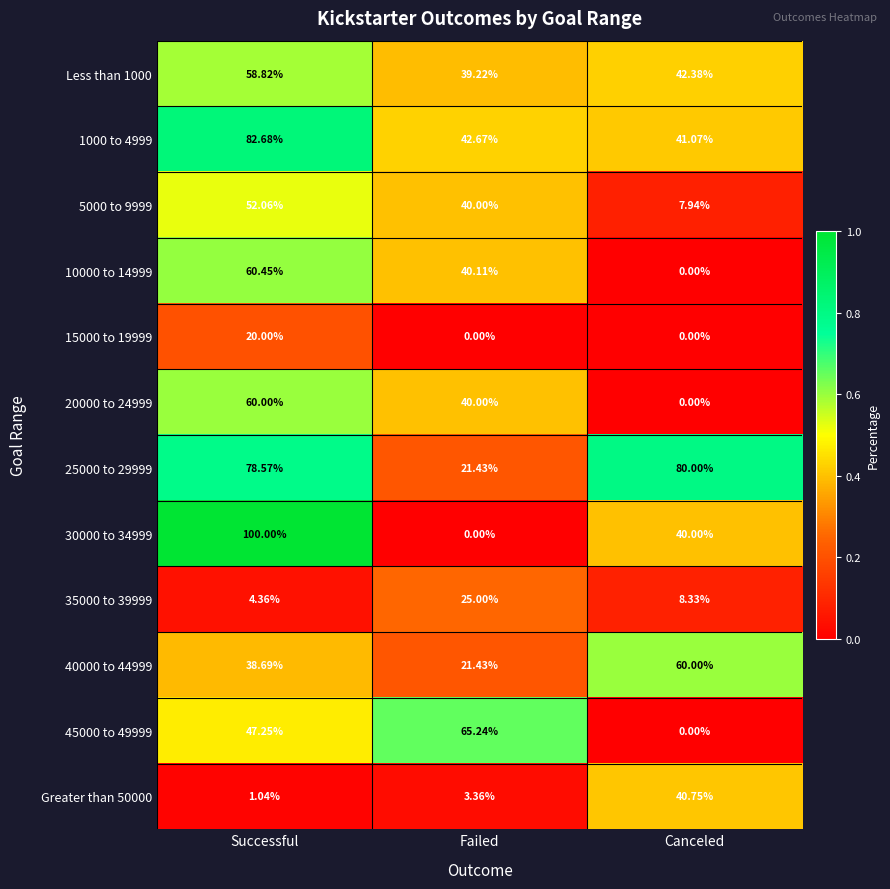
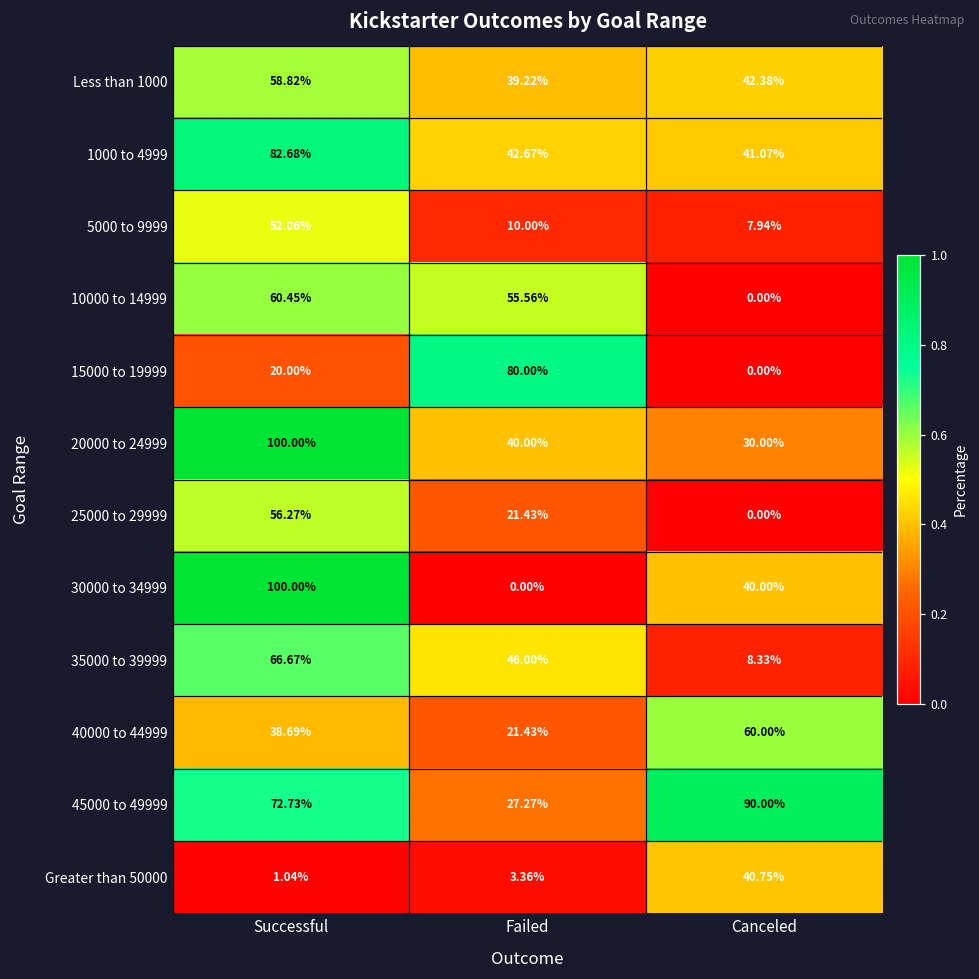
  {
    "Less than 1000": {
      "Successful": "58.82%",
      "Failed": "39.22%",
      "Canceled": "42.38%"
    },
    "1000 to 4999": {
      "Successful": "82.68%",
      "Failed": "42.67%",
      "Canceled": "41.07%"
    },
    "5000 to 9999": {
      "Successful": "52.06%",
-     "Failed": "40.00%",
+     "Failed": "10.00%",
      "Canceled": "7.94%"
    },
    "10000 to 14999": {
      "Successful": "60.45%",
-     "Failed": "40.11%",
+     "Failed": "55.56%",
      "Canceled": "0.00%"
    },
    "15000 to 19999": {
      "Successful": "20.00%",
-     "Failed": "0.00%",
+     "Failed": "80.00%",
      "Canceled": "0.00%"
    },
    "20000 to 24999": {
-     "Successful": "60.00%",
+     "Successful": "100.00%",
      "Failed": "40.00%",
-     "Canceled": "0.00%"
+     "Canceled": "30.00%"
    },
    "25000 to 29999": {
-     "Successful": "78.57%",
+     "Successful": "56.27%",
      "Failed": "21.43%",
-     "Canceled": "80.00%"
+     "Canceled": "0.00%"
    },
    "30000 to 34999": {
      "Successful": "100.00%",
      "Failed": "0.00%",
      "Canceled": "40.00%"
    },
    "35000 to 39999": {
-     "Successful": "4.36%",
-     "Failed": "25.00%",
+     "Successful": "66.67%",
+     "Failed": "46.00%",
      "Canceled": "8.33%"
    },
    "40000 to 44999": {
      "Successful": "38.69%",
      "Failed": "21.43%",
      "Canceled": "60.00%"
    },
    "45000 to 49999": {
-     "Successful": "47.25%",
-     "Failed": "65.24%",
-     "Canceled": "0.00%"
+     "Successful": "72.73%",
+     "Failed": "27.27%",
+     "Canceled": "90.00%"
    },
    "Greater than 50000": {
      "Successful": "1.04%",
      "Failed": "3.36%",
      "Canceled": "40.75%"
    }
  }
